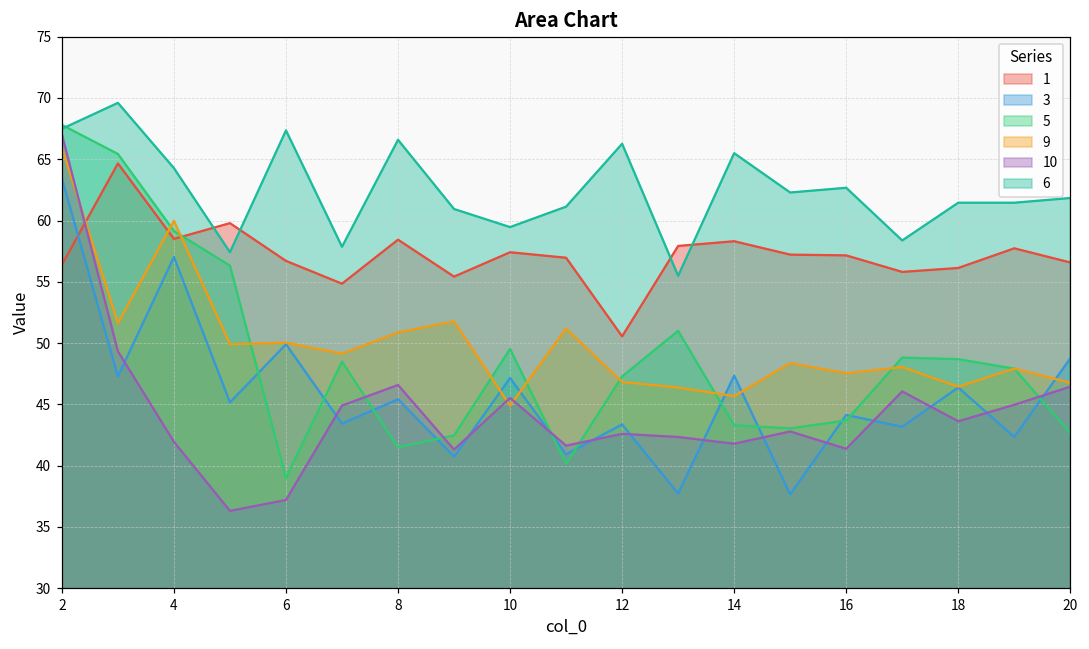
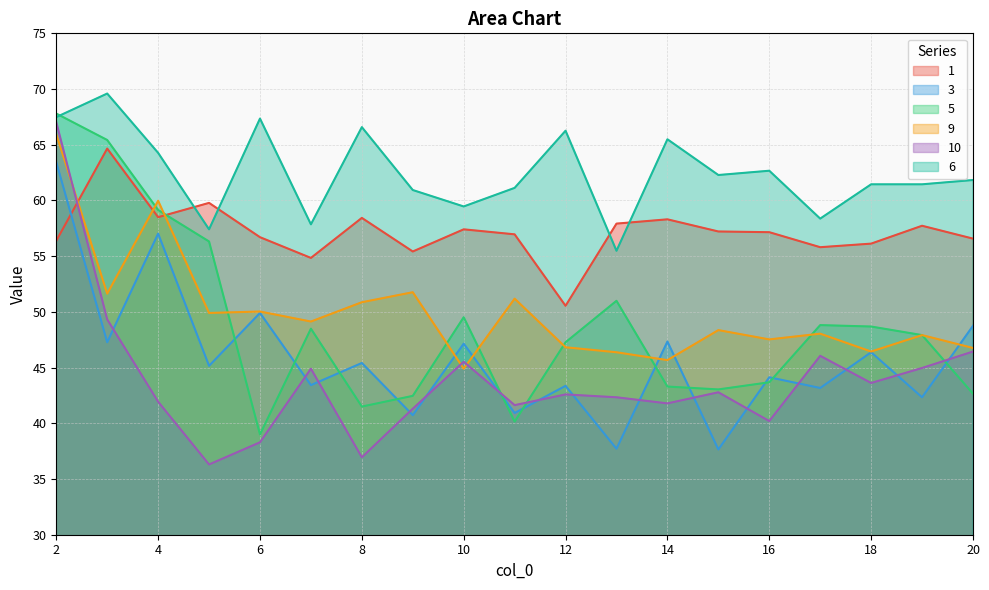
  {
    "10": {
      "2": 67.0,
      "4": 41.9,
-     "6": 37.2,
-     "8": 46.6,
+     "6": 38.3,
+     "8": 36.9,
      "10": 45.5,
      "12": 42.6,
      "14": 41.8,
-     "16": 41.4,
+     "16": 40.2,
      "18": 43.6,
      "20": 46.4
    }
  }
